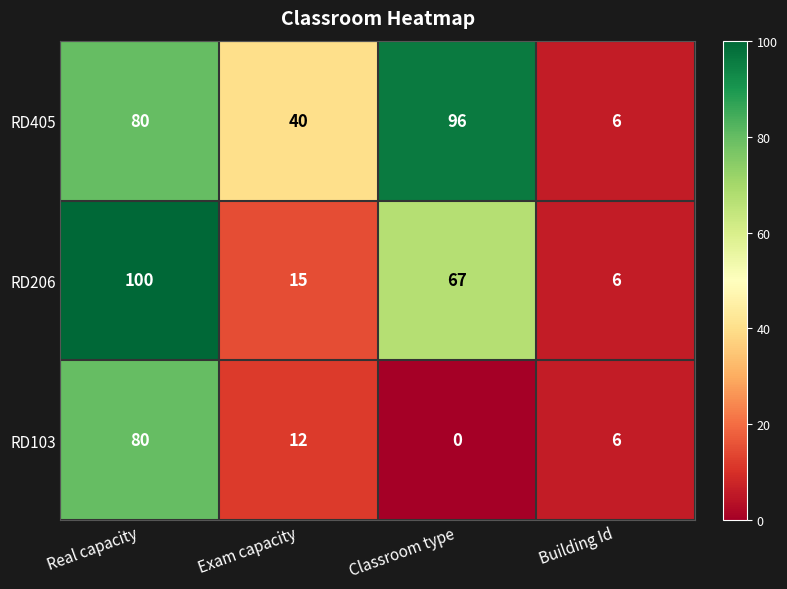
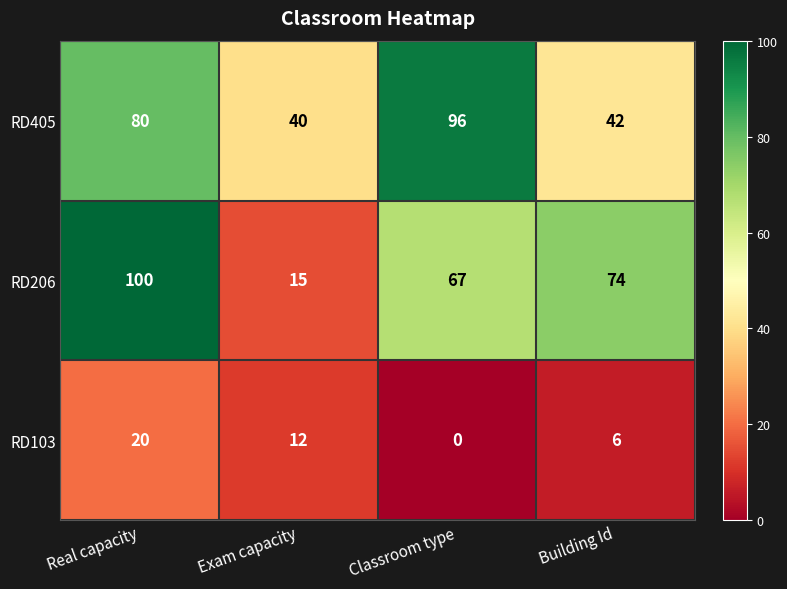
  {
    "RD405": {
      "Real capacity": 80,
      "Exam capacity": 40,
      "Classroom type": 96,
-     "Building Id": 6
+     "Building Id": 42
    },
    "RD206": {
      "Real capacity": 100,
      "Exam capacity": 15,
      "Classroom type": 67,
-     "Building Id": 6
+     "Building Id": 74
    },
    "RD103": {
-     "Real capacity": 80,
+     "Real capacity": 20,
      "Exam capacity": 12,
      "Classroom type": 0,
      "Building Id": 6
    }
  }
